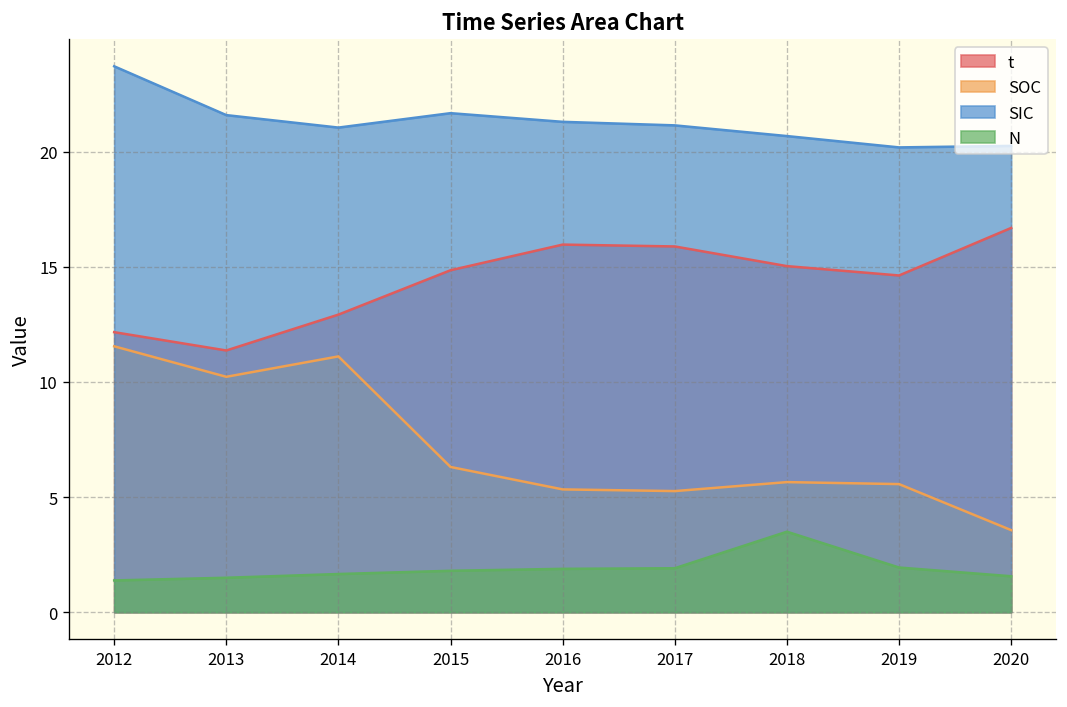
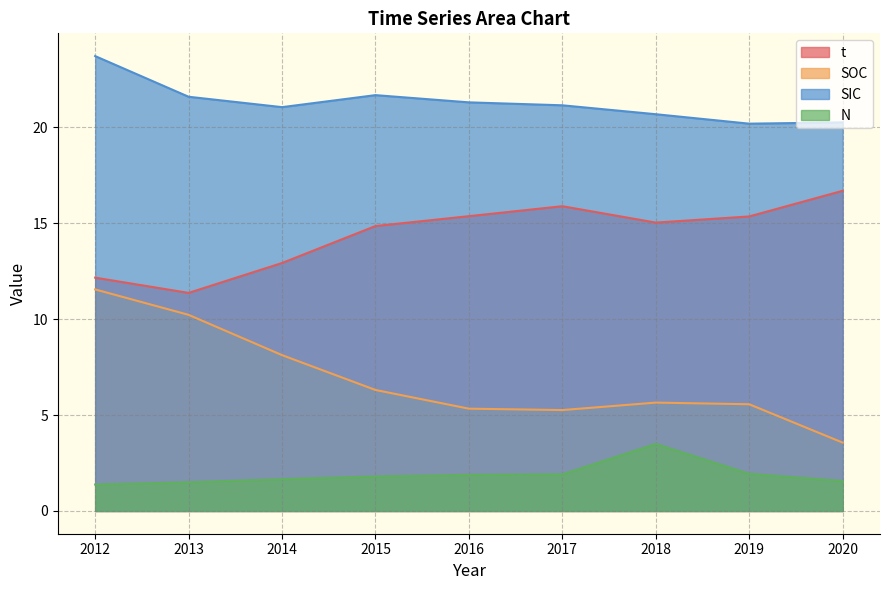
  {
    "t": {
      "2012": 12.2,
      "2013": 11.4,
      "2014": 12.9,
      "2015": 14.9,
-     "2016": 16.0,
+     "2016": 15.4,
      "2017": 15.9,
      "2018": 15.0,
-     "2019": 14.6,
+     "2019": 15.4,
      "2020": 16.7
    },
    "SOC": {
      "2012": 11.6,
      "2013": 10.2,
-     "2014": 11.1,
+     "2014": 8.1,
      "2015": 6.3,
      "2016": 5.3,
      "2017": 5.3,
      "2018": 5.7,
      "2019": 5.6,
      "2020": 3.6
    },
    "SIC": {
      "2012": 23.7,
      "2013": 21.6,
      "2014": 21.1,
      "2015": 21.7,
      "2016": 21.3,
      "2017": 21.1,
      "2018": 20.7,
      "2019": 20.2
    },
    "N": {
      "2012": 1.4,
      "2013": 1.5,
      "2014": 1.7,
      "2015": 1.8,
      "2016": 1.9,
      "2017": 1.9,
      "2018": 3.5,
      "2019": 1.9,
      "2020": 1.6
    }
  }
